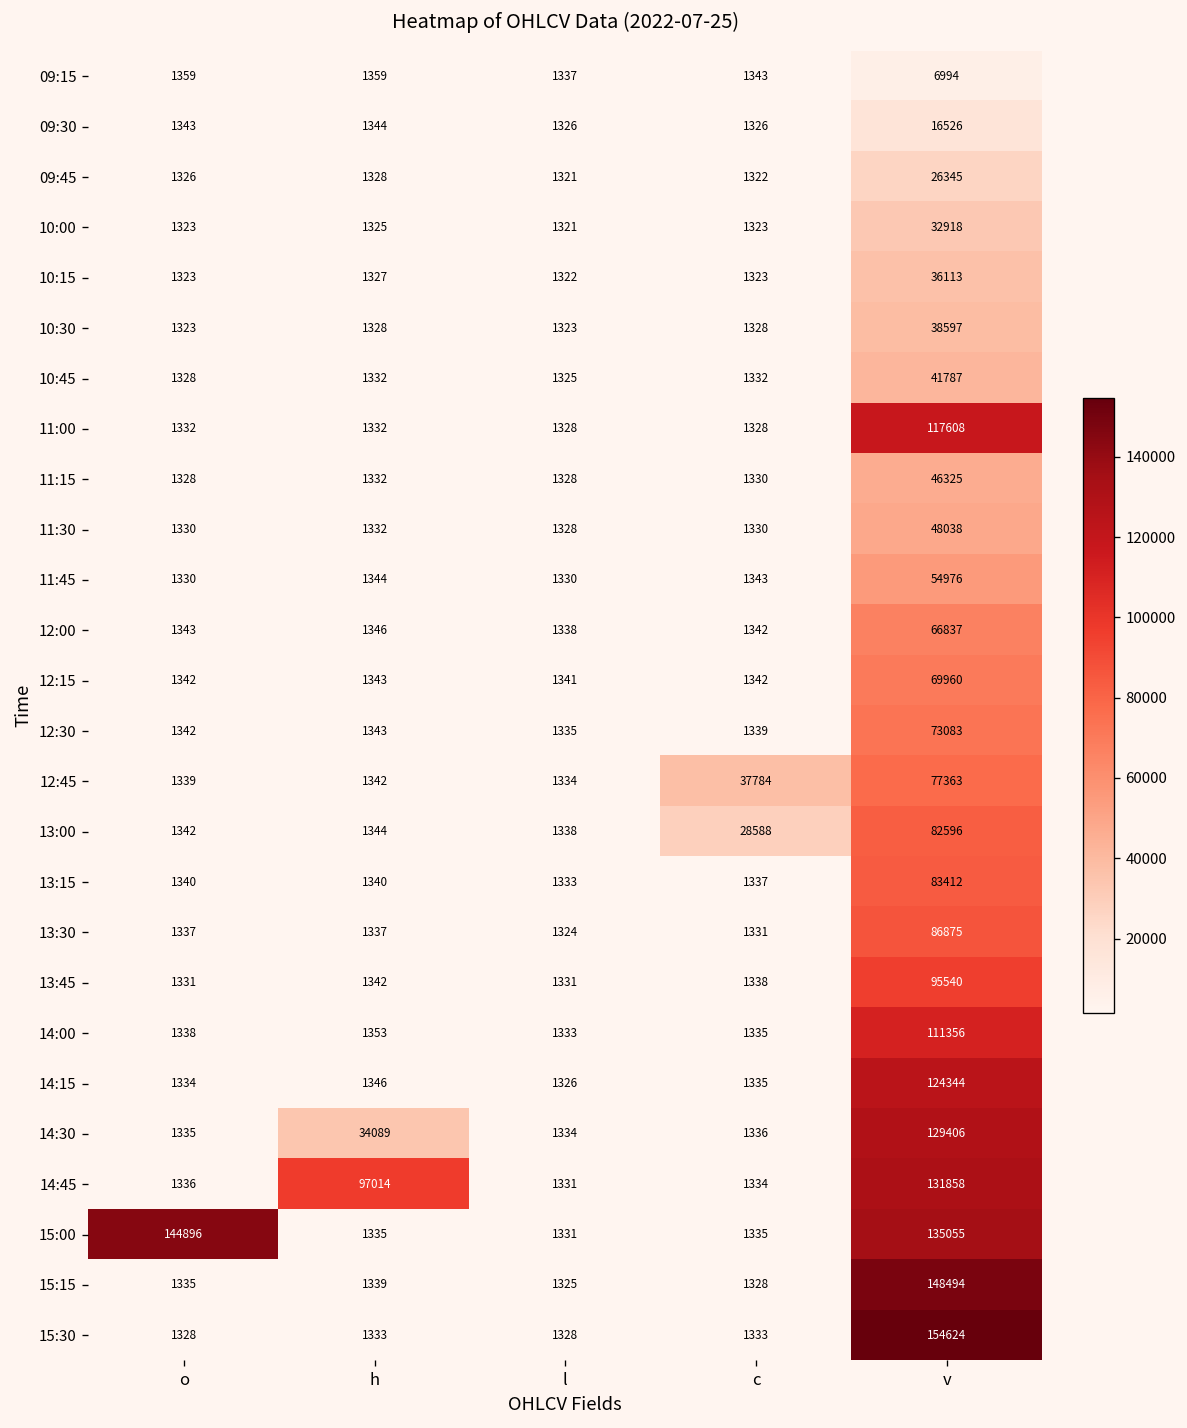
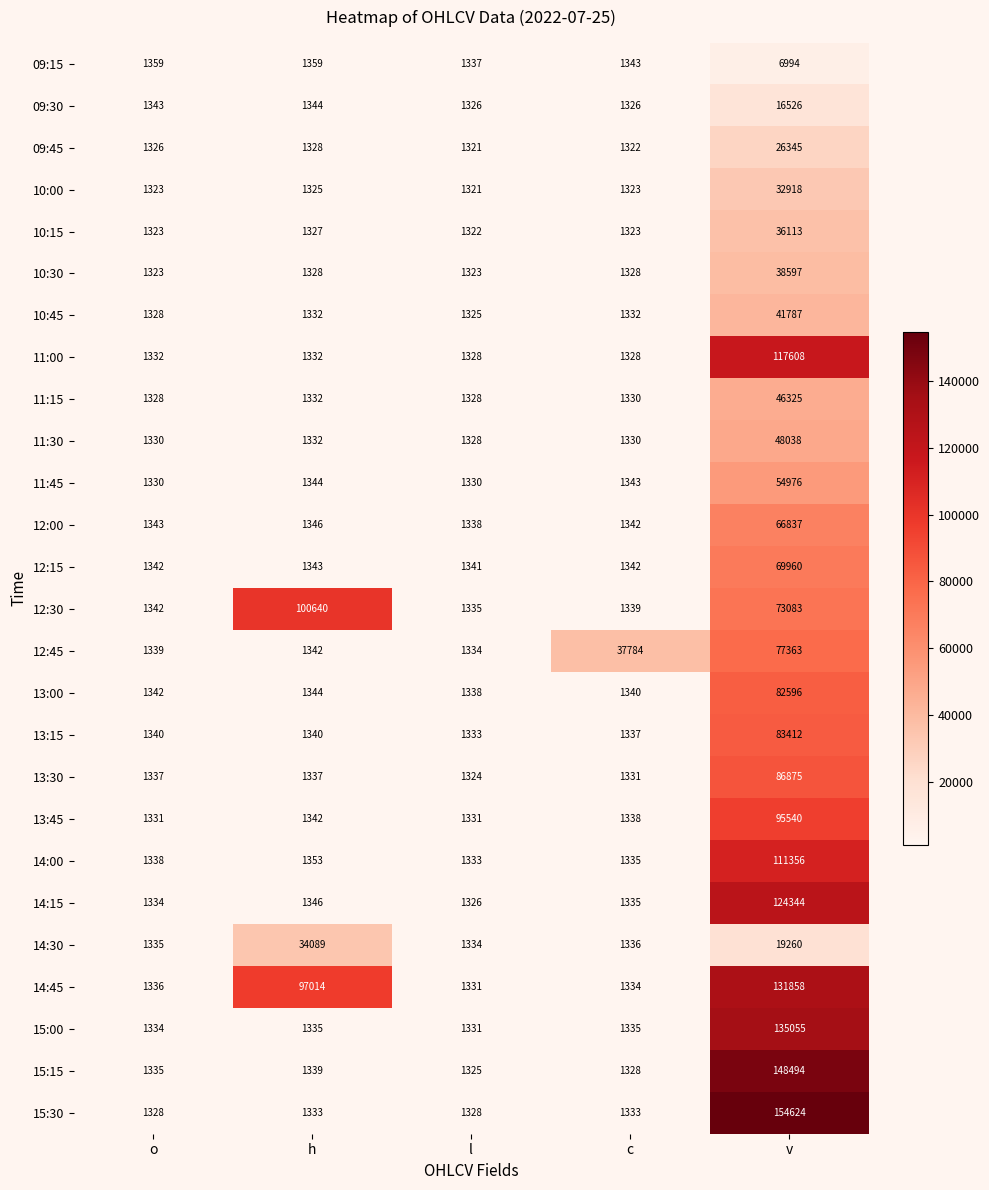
  {
    "09:15": {
      "o": 1359,
      "h": 1359,
      "l": 1337,
      "c": 1343,
      "v": 6994
    },
    "09:30": {
      "o": 1343,
      "h": 1344,
      "l": 1326,
      "c": 1326,
      "v": 16526
    },
    "09:45": {
      "o": 1326,
      "h": 1328,
      "l": 1321,
      "c": 1322,
      "v": 26345
    },
    "10:00": {
      "o": 1323,
      "h": 1325,
      "l": 1321,
      "c": 1323,
      "v": 32918
    },
    "10:15": {
      "o": 1323,
      "h": 1327,
      "l": 1322,
      "c": 1323,
      "v": 36113
    },
    "10:30": {
      "o": 1323,
      "h": 1328,
      "l": 1323,
      "c": 1328,
      "v": 38597
    },
    "10:45": {
      "o": 1328,
      "h": 1332,
      "l": 1325,
      "c": 1332,
      "v": 41787
    },
    "11:00": {
      "o": 1332,
      "h": 1332,
      "l": 1328,
      "c": 1328,
      "v": 117608
    },
    "11:15": {
      "o": 1328,
      "h": 1332,
      "l": 1328,
      "c": 1330,
      "v": 46325
    },
    "11:30": {
      "o": 1330,
      "h": 1332,
      "l": 1328,
      "c": 1330,
      "v": 48038
    },
    "11:45": {
      "o": 1330,
      "h": 1344,
      "l": 1330,
      "c": 1343,
      "v": 54976
    },
    "12:00": {
      "o": 1343,
      "h": 1346,
      "l": 1338,
      "c": 1342,
      "v": 66837
    },
    "12:15": {
      "o": 1342,
      "h": 1343,
      "l": 1341,
      "c": 1342,
      "v": 69960
    },
    "12:30": {
      "o": 1342,
-     "h": 1343,
+     "h": 100640,
      "l": 1335,
      "c": 1339,
      "v": 73083
    },
    "12:45": {
      "o": 1339,
      "h": 1342,
      "l": 1334,
      "c": 37784,
      "v": 77363
    },
    "13:00": {
      "o": 1342,
      "h": 1344,
      "l": 1338,
-     "c": 28588,
+     "c": 1340,
      "v": 82596
    },
    "13:15": {
      "o": 1340,
      "h": 1340,
      "l": 1333,
      "c": 1337,
      "v": 83412
    },
    "13:30": {
      "o": 1337,
      "h": 1337,
      "l": 1324,
      "c": 1331,
      "v": 86875
    },
    "13:45": {
      "o": 1331,
      "h": 1342,
      "l": 1331,
      "c": 1338,
      "v": 95540
    },
    "14:00": {
      "o": 1338,
      "h": 1353,
      "l": 1333,
      "c": 1335,
      "v": 111356
    },
    "14:15": {
      "o": 1334,
      "h": 1346,
      "l": 1326,
      "c": 1335,
      "v": 124344
    },
    "14:30": {
      "o": 1335,
      "h": 34089,
      "l": 1334,
      "c": 1336,
-     "v": 129406
+     "v": 19260
    },
    "14:45": {
      "o": 1336,
      "h": 97014,
      "l": 1331,
      "c": 1334,
      "v": 131858
    },
    "15:00": {
-     "o": 144896,
+     "o": 1334,
      "h": 1335,
      "l": 1331,
      "c": 1335,
      "v": 135055
    },
    "15:15": {
      "o": 1335,
      "h": 1339,
      "l": 1325,
      "c": 1328,
      "v": 148494
    },
    "15:30": {
      "o": 1328,
      "h": 1333,
      "l": 1328,
      "c": 1333,
      "v": 154624
    }
  }
